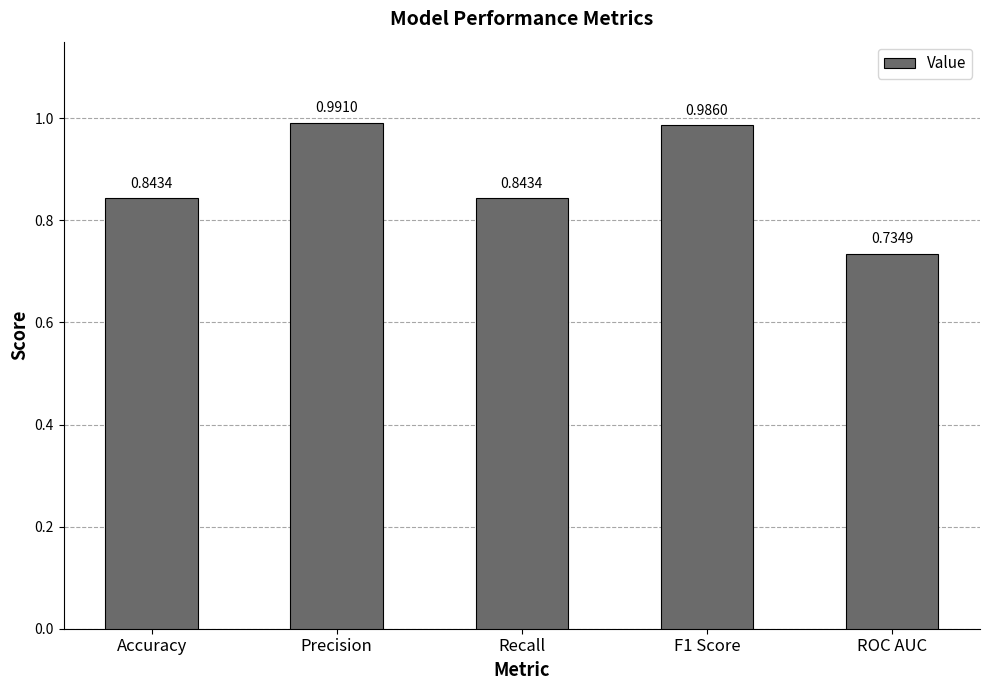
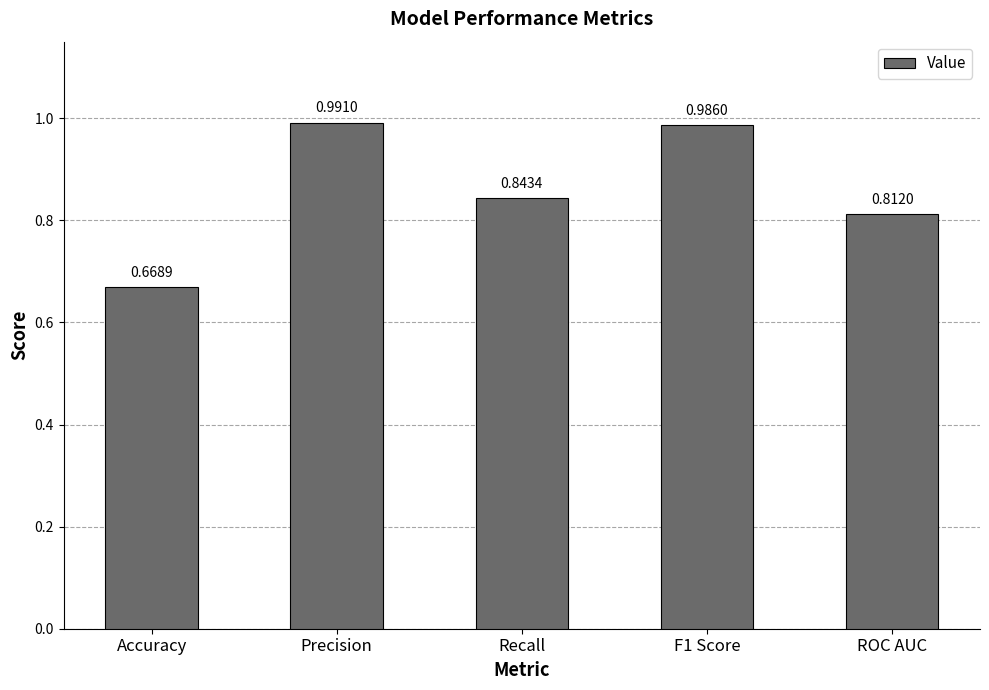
  {
-   "Accuracy": 0.8434,
+   "Accuracy": 0.6689,
    "Precision": 0.9910,
    "Recall": 0.8434,
    "F1 Score": 0.9860,
-   "ROC AUC": 0.7349
+   "ROC AUC": 0.8120
  }
